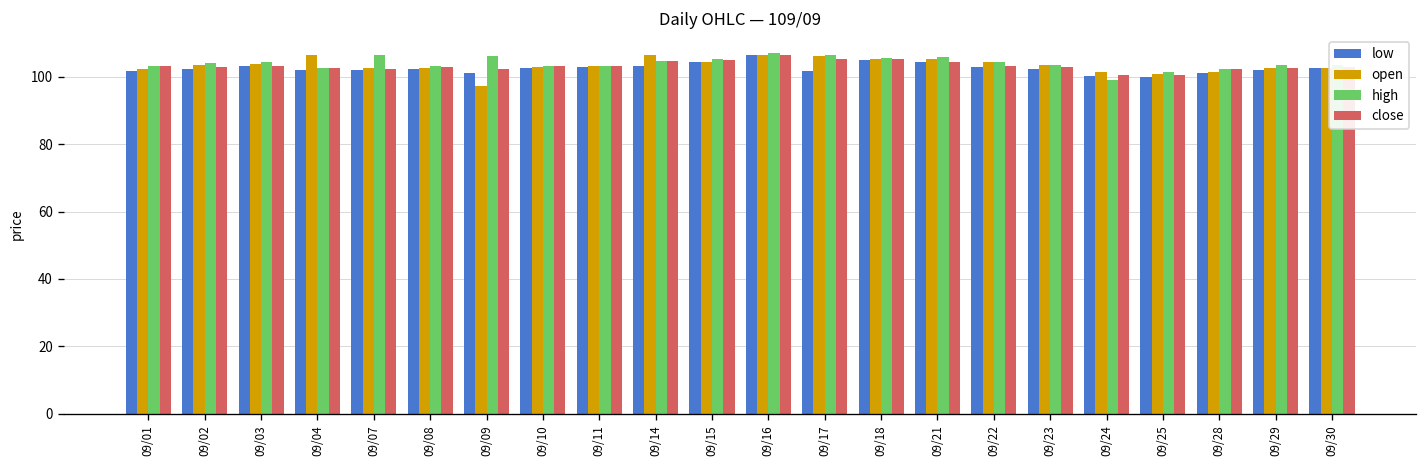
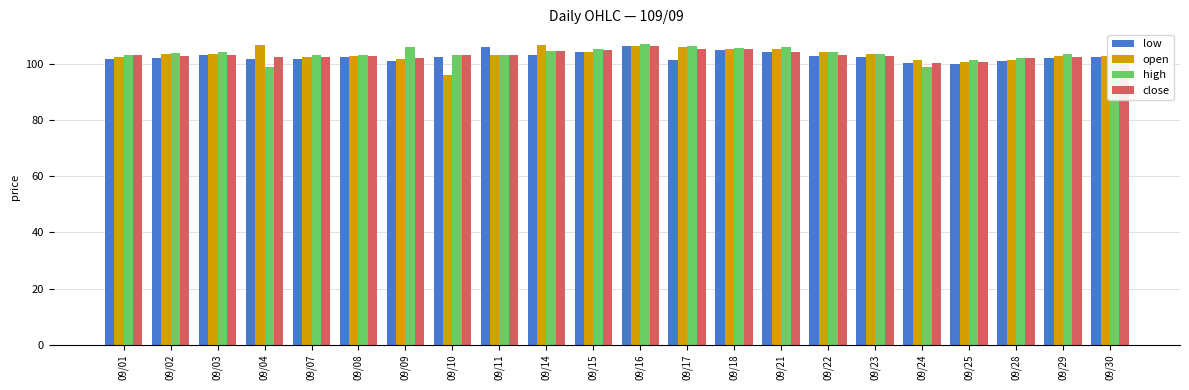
  {
    "low": {
      "09/01": 102,
      "09/02": 102,
      "09/03": 103,
      "09/04": 102,
      "09/07": 102,
      "09/08": 102,
      "09/09": 101,
      "09/10": 103,
-     "09/11": 103,
+     "09/11": 106,
      "09/14": 103,
      "09/15": 104,
      "09/16": 106,
      "09/17": 102,
      "09/18": 105,
      "09/21": 104,
      "09/22": 103,
      "09/23": 102,
      "09/24": 100,
      "09/25": 100,
      "09/28": 101,
      "09/29": 102,
      "09/30": 103
    },
    "open": {
      "09/01": 102,
      "09/02": 104,
      "09/03": 104,
      "09/04": 107,
      "09/07": 103,
      "09/08": 103,
-     "09/09": 97,
-     "09/10": 103,
+     "09/09": 102,
+     "09/10": 96,
      "09/11": 103,
      "09/14": 107,
      "09/15": 104,
      "09/16": 107,
      "09/17": 106,
      "09/18": 105,
      "09/21": 105,
      "09/22": 104,
      "09/23": 104,
      "09/24": 102,
      "09/25": 101,
      "09/28": 101,
      "09/29": 103,
      "09/30": 103
    },
    "high": {
      "09/01": 103,
      "09/02": 104,
      "09/03": 104,
-     "09/04": 103,
-     "09/07": 107,
+     "09/04": 99,
+     "09/07": 103,
      "09/08": 103,
      "09/09": 106,
      "09/10": 103,
      "09/11": 103,
      "09/14": 105,
      "09/15": 105,
      "09/16": 107,
      "09/17": 106,
      "09/18": 106,
      "09/21": 106,
      "09/22": 104,
      "09/23": 104,
      "09/24": 99,
      "09/25": 101,
      "09/28": 102,
      "09/29": 104
    },
    "close": {
      "09/01": 103,
      "09/02": 103,
      "09/03": 103,
      "09/04": 103,
      "09/07": 102,
      "09/08": 103,
      "09/09": 102,
      "09/10": 103,
      "09/11": 103,
      "09/14": 105,
      "09/15": 105,
      "09/16": 107,
      "09/17": 105,
      "09/18": 105,
      "09/21": 104,
      "09/22": 103,
      "09/23": 103,
      "09/24": 100,
      "09/25": 101,
      "09/28": 102,
      "09/29": 103
    }
  }
